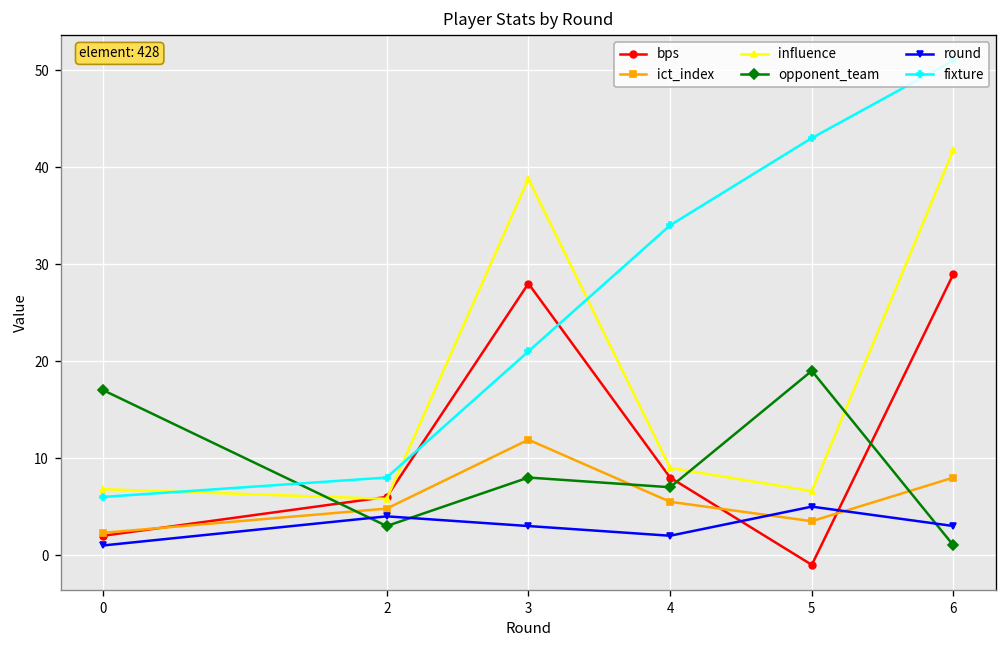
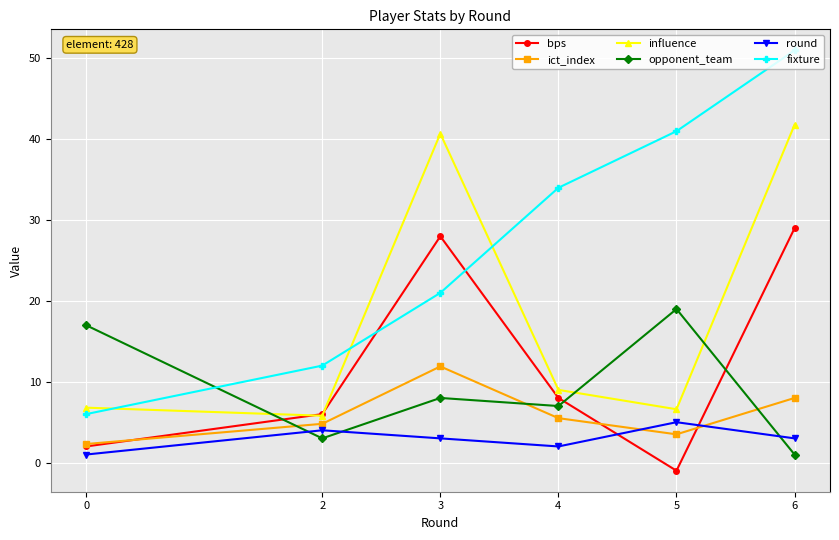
  {
    "bps": {
      "3": 28,
      "4": 8,
      "5": -1,
      "6": 29
    },
    "ict_index": {
      "2": 5,
      "3": 12,
      "4": 6,
      "5": 4,
      "6": 8
    },
    "influence": {
      "0": 7,
-     "3": 39,
+     "3": 41,
      "4": 9,
      "5": 7,
      "6": 42
    },
    "opponent_team": {
      "0": 17,
      "2": 3,
      "3": 8,
      "4": 7,
      "5": 19,
      "6": 1
    },
    "round": {
      "0": 1,
      "2": 4,
      "3": 3,
      "4": 2,
      "5": 5,
      "6": 3
    },
    "fixture": {
      "0": 6,
-     "2": 8,
+     "2": 12,
      "3": 21,
      "4": 34,
-     "5": 43
+     "5": 41
    }
  }
